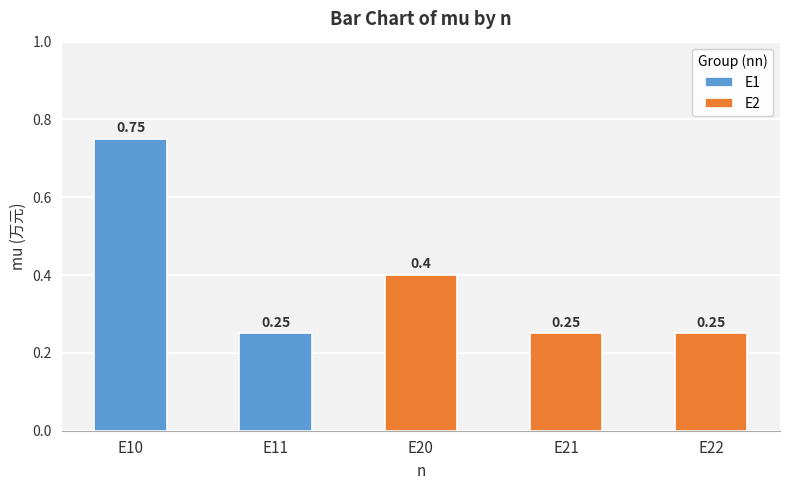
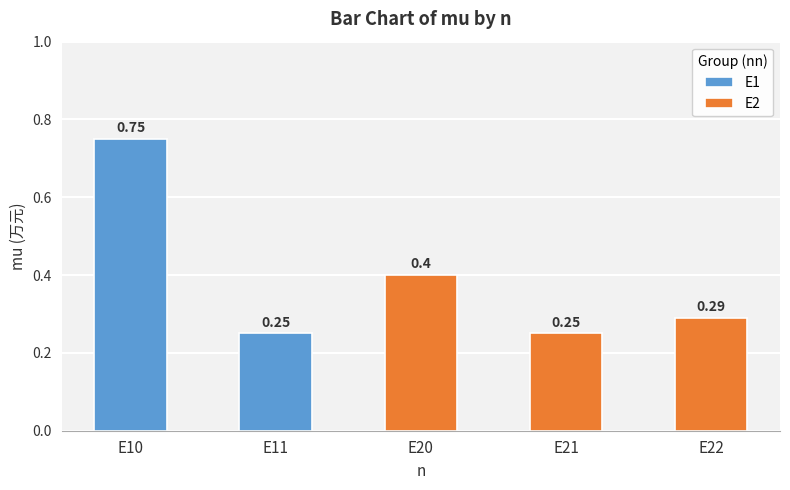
  {
    "E10": 0.75,
    "E11": 0.25,
    "E20": 0.4,
    "E21": 0.25,
-   "E22": 0.25
+   "E22": 0.29
  }
